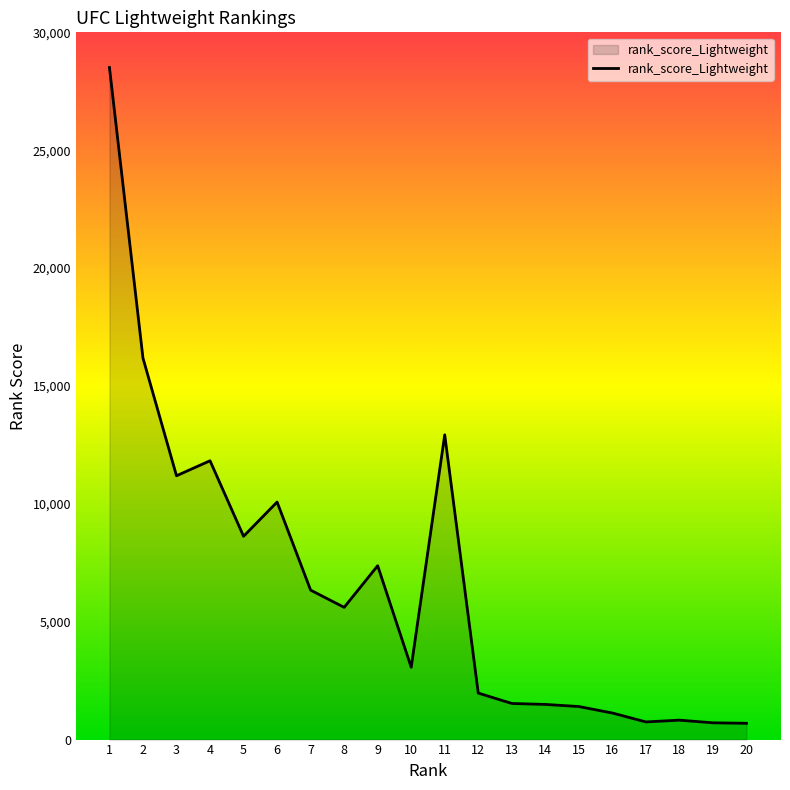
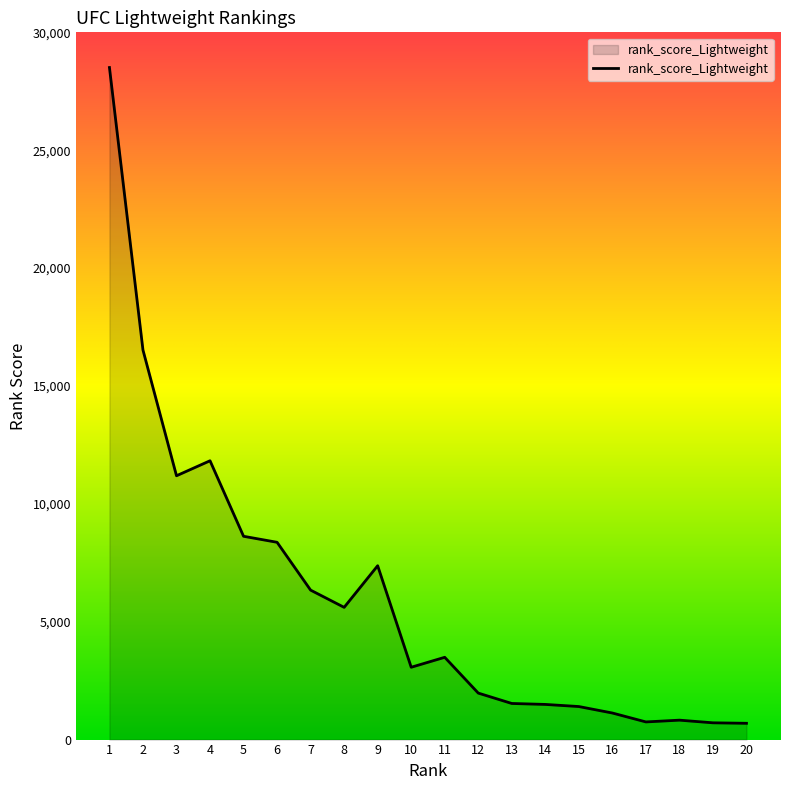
  {
    "1": "28,500",
-   "2": "16,200",
+   "2": "16,500",
    "3": "11,200",
    "4": "11,800",
    "5": "8,600",
-   "6": "10,100",
+   "6": "8,400",
    "7": "6,300",
    "8": "5,600",
    "9": "7,400",
    "10": "3,100",
-   "11": "12,900",
+   "11": "3,500",
    "12": "2,000",
    "13": "1,500",
    "14": "1,500",
    "15": "1,400",
    "16": "1,100",
    "17": "700",
    "18": "800",
    "19": "700",
    "20": "700"
  }
